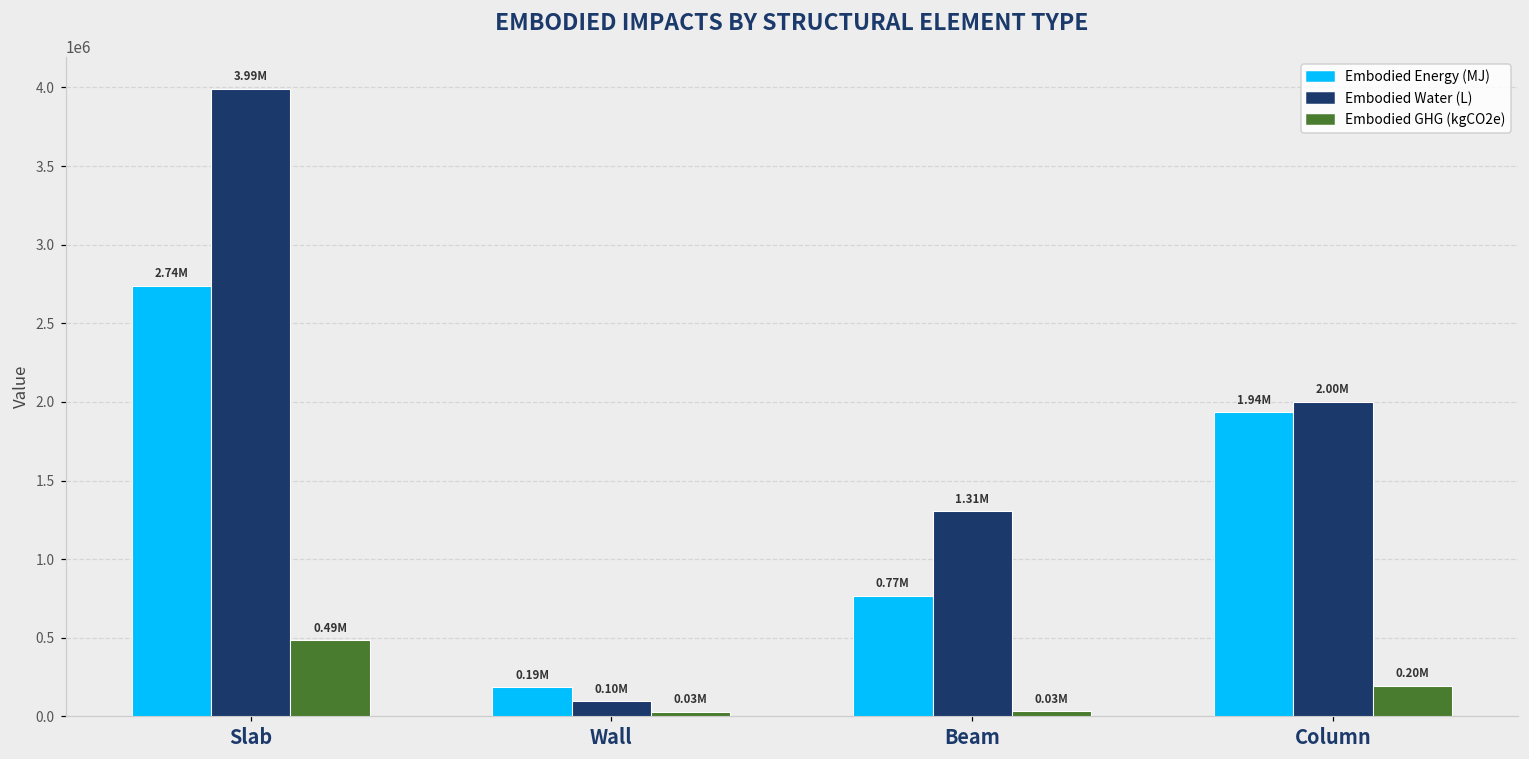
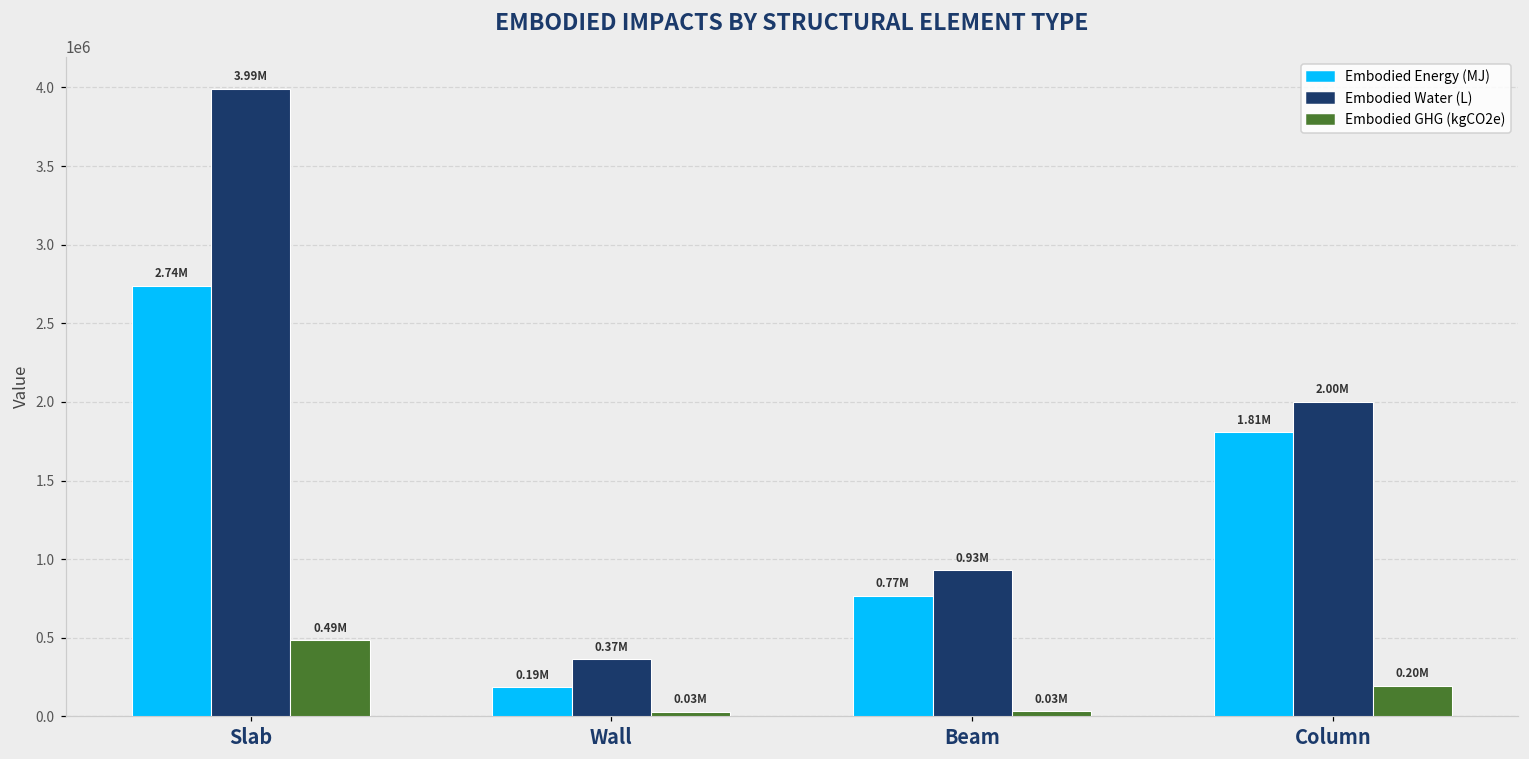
  {
    "Embodied Energy (MJ)": {
      "Slab": "2.74M",
      "Wall": "0.19M",
      "Beam": "0.77M",
-     "Column": "1.94M"
+     "Column": "1.81M"
    },
    "Embodied Water (L)": {
      "Slab": "3.99M",
-     "Wall": "0.10M",
-     "Beam": "1.31M",
+     "Wall": "0.37M",
+     "Beam": "0.93M",
      "Column": "2.00M"
    },
    "Embodied GHG (kgCO2e)": {
      "Slab": "0.49M",
      "Wall": "0.03M",
      "Beam": "0.03M",
      "Column": "0.20M"
    }
  }
